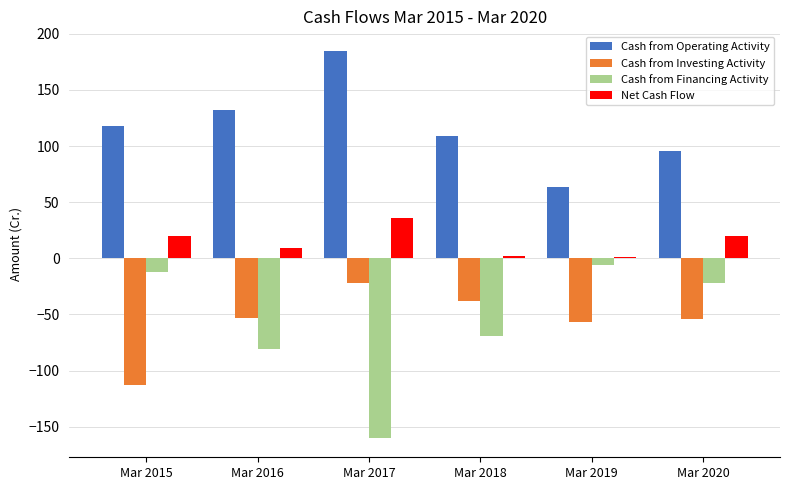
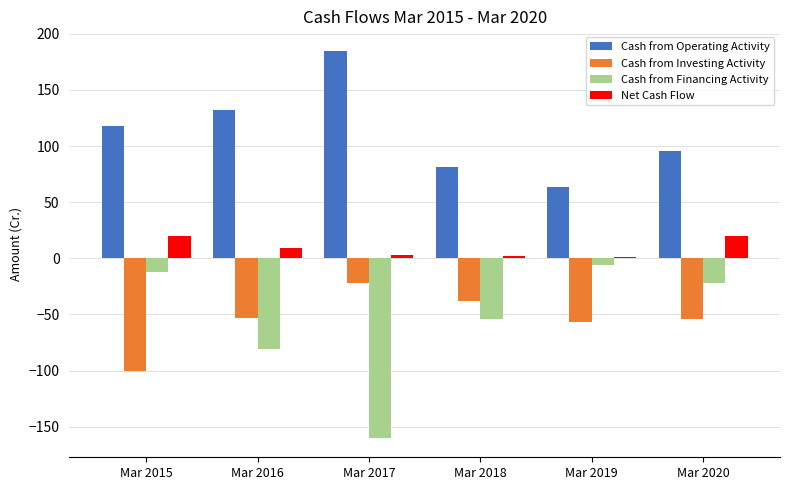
  {
    "Cash from Operating Activity": {
      "Mar 2015": 118,
      "Mar 2016": 132,
      "Mar 2017": 185,
-     "Mar 2018": 109,
+     "Mar 2018": 81,
      "Mar 2019": 64,
      "Mar 2020": 96
    },
    "Cash from Investing Activity": {
-     "Mar 2015": -113,
+     "Mar 2015": -100,
      "Mar 2016": -53,
      "Mar 2017": -22,
      "Mar 2018": -38,
      "Mar 2019": -57,
      "Mar 2020": -54
    },
    "Cash from Financing Activity": {
      "Mar 2015": -12,
      "Mar 2016": -81,
      "Mar 2017": -160,
-     "Mar 2018": -69,
+     "Mar 2018": -54,
      "Mar 2019": -6,
      "Mar 2020": -22
    },
    "Net Cash Flow": {
      "Mar 2015": 20,
      "Mar 2016": 9,
-     "Mar 2017": 36,
+     "Mar 2017": 3,
      "Mar 2020": 20
    }
  }
